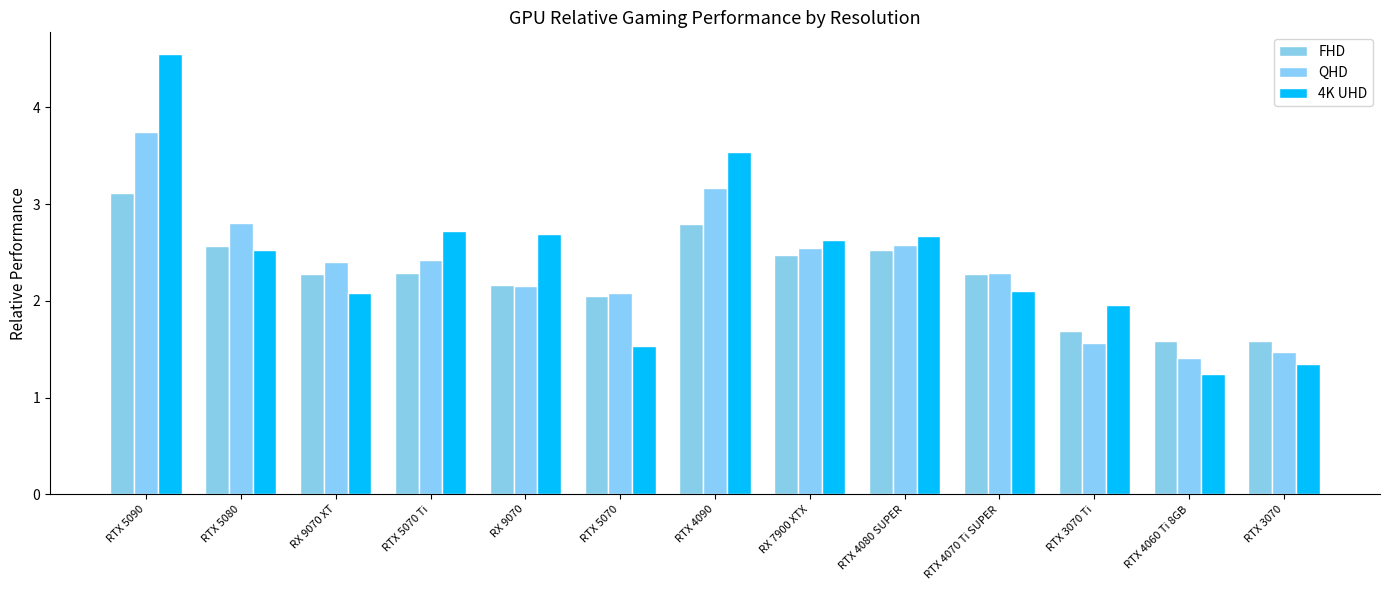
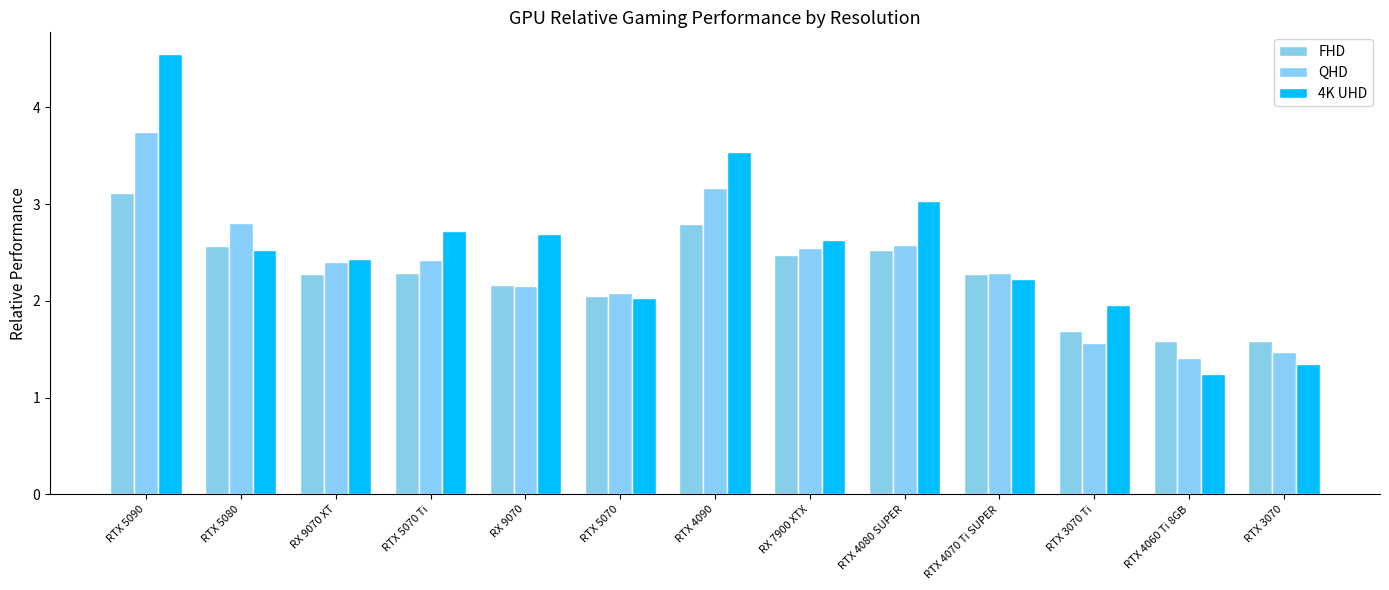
  {
    "4K UHD": {
      "RTX 5090": 4.5,
      "RTX 5080": 2.5,
-     "RX 9070 XT": 2.1,
+     "RX 9070 XT": 2.4,
      "RTX 5070 Ti": 2.7,
      "RX 9070": 2.7,
-     "RTX 5070": 1.5,
+     "RTX 5070": 2.0,
      "RTX 4090": 3.5,
      "RX 7900 XTX": 2.6,
-     "RTX 4080 SUPER": 2.7,
-     "RTX 4070 Ti SUPER": 2.1,
+     "RTX 4080 SUPER": 3.0,
+     "RTX 4070 Ti SUPER": 2.2,
      "RTX 3070 Ti": 2.0,
      "RTX 4060 Ti 8GB": 1.2,
      "RTX 3070": 1.3
    }
  }
